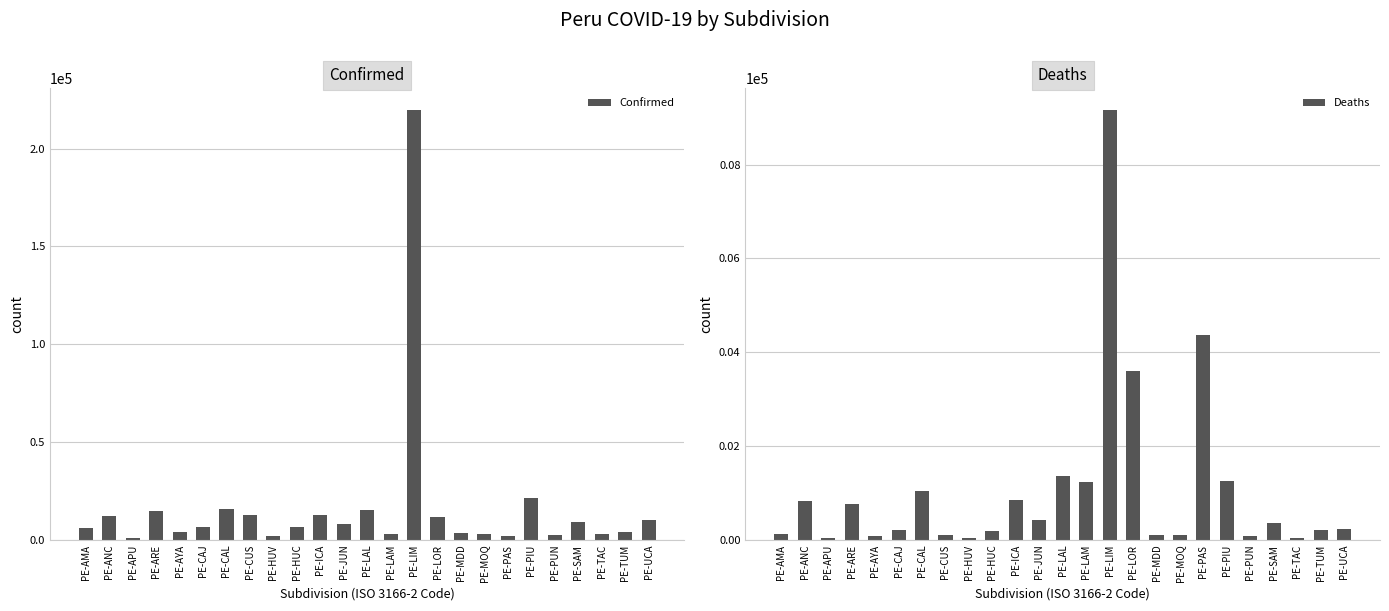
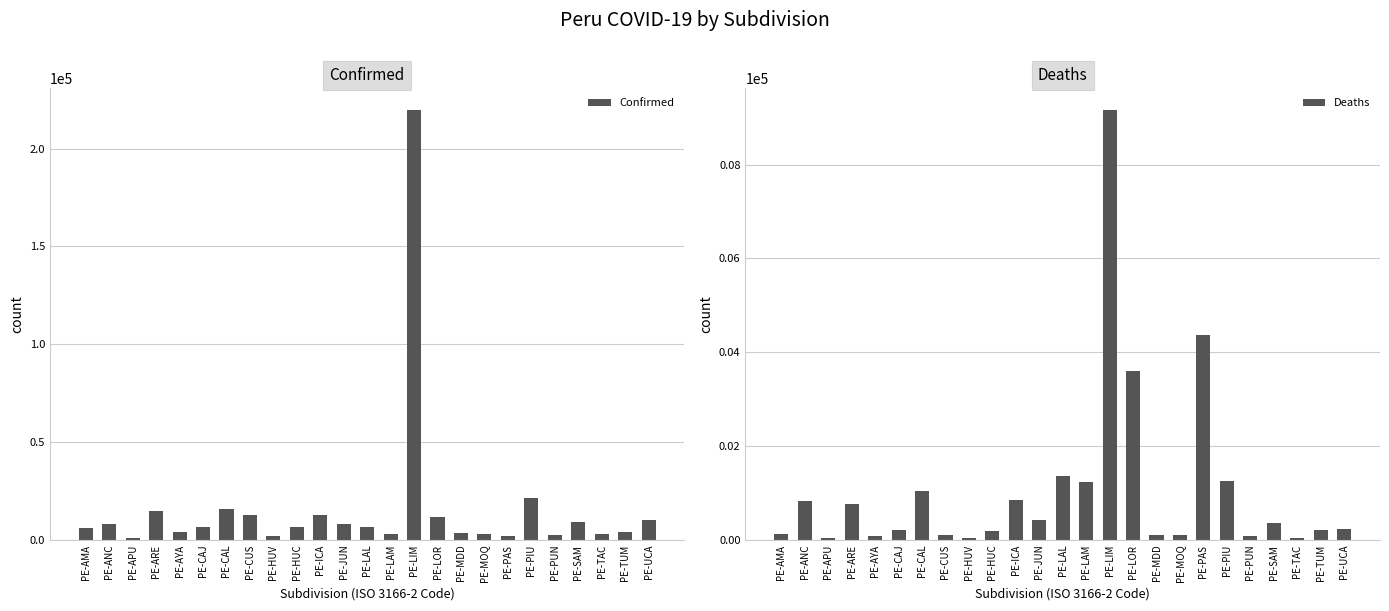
  {
    "Confirmed": {
      "PE-AMA": 6000,
-     "PE-ANC": 12000,
+     "PE-ANC": 8000,
      "PE-ARE": 15000,
      "PE-AYA": 4000,
      "PE-CAJ": 6000,
      "PE-CAL": 16000,
      "PE-CUS": 13000,
      "PE-HUV": 2000,
      "PE-HUC": 6000,
      "PE-ICA": 13000,
      "PE-JUN": 8000,
-     "PE-LAL": 15000,
+     "PE-LAL": 7000,
      "PE-LAM": 3000,
      "PE-LIM": 220000,
      "PE-LOR": 12000,
      "PE-MDD": 3000,
      "PE-MOQ": 3000,
      "PE-PAS": 2000,
      "PE-PIU": 21000,
      "PE-PUN": 2000,
      "PE-SAM": 9000,
      "PE-TAC": 3000,
      "PE-TUM": 4000,
      "PE-UCA": 10000
    },
    "Deaths": {
      "PE-AMA": 100,
      "PE-ANC": 800,
      "PE-ARE": 800,
      "PE-AYA": 100,
      "PE-CAJ": 200,
      "PE-CAL": 1000,
      "PE-CUS": 100,
      "PE-HUC": 200,
      "PE-ICA": 900,
      "PE-JUN": 400,
      "PE-LAL": 1400,
      "PE-LAM": 1200,
      "PE-LIM": 9200,
      "PE-LOR": 3600,
      "PE-MDD": 100,
      "PE-MOQ": 100,
      "PE-PAS": 4400,
      "PE-PIU": 1300,
      "PE-PUN": 100,
      "PE-SAM": 400,
      "PE-TUM": 200,
      "PE-UCA": 200
    }
  }
